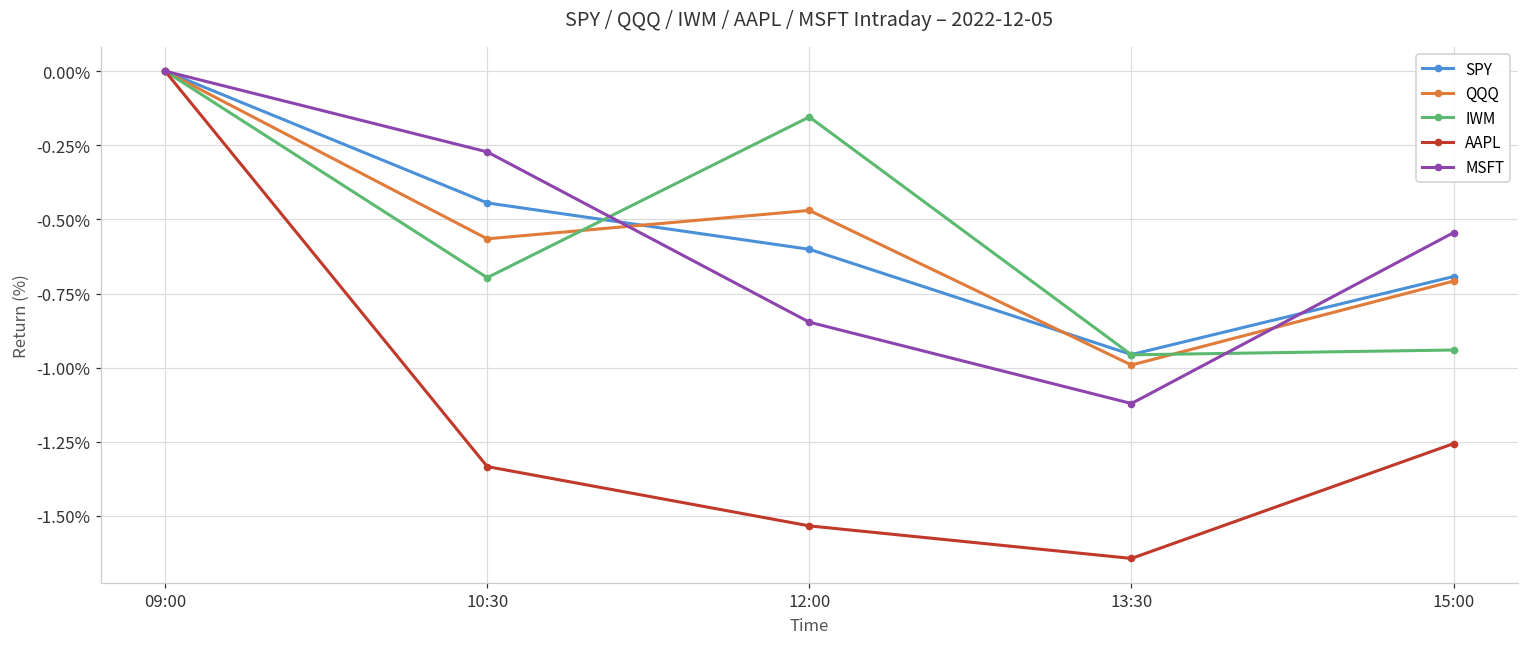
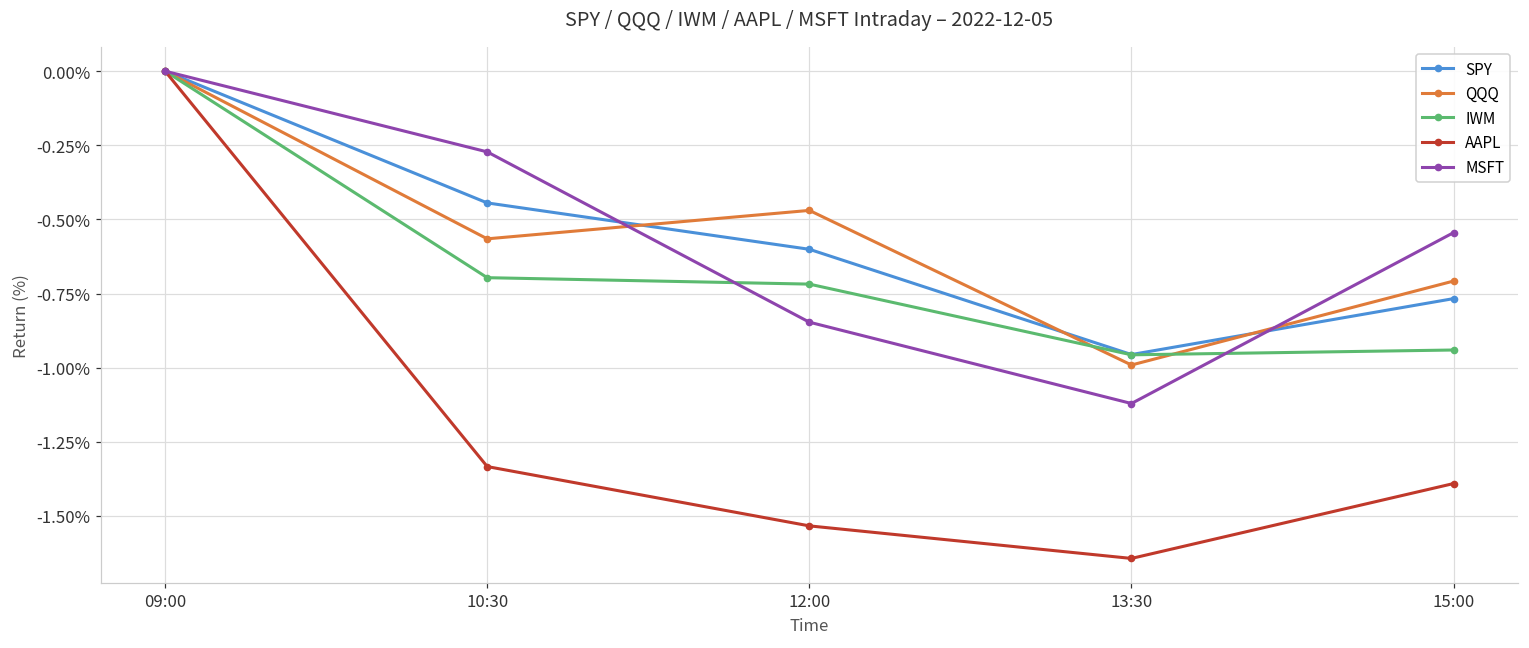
  {
    "SPY": {
      "10:30": "-0.44%",
      "12:00": "-0.60%",
-     "15:00": "-0.69%"
+     "15:00": "-0.77%"
    },
    "QQQ": {
      "10:30": "-0.57%",
      "12:00": "-0.47%",
      "13:30": "-0.99%",
      "15:00": "-0.71%"
    },
    "IWM": {
      "10:30": "-0.70%",
-     "12:00": "-0.15%",
+     "12:00": "-0.72%",
      "15:00": "-0.94%"
    },
    "AAPL": {
      "10:30": "-1.33%",
      "12:00": "-1.53%",
      "13:30": "-1.64%",
-     "15:00": "-1.26%"
+     "15:00": "-1.39%"
    },
    "MSFT": {
      "10:30": "-0.27%",
      "12:00": "-0.85%",
      "13:30": "-1.12%",
      "15:00": "-0.54%"
    }
  }
